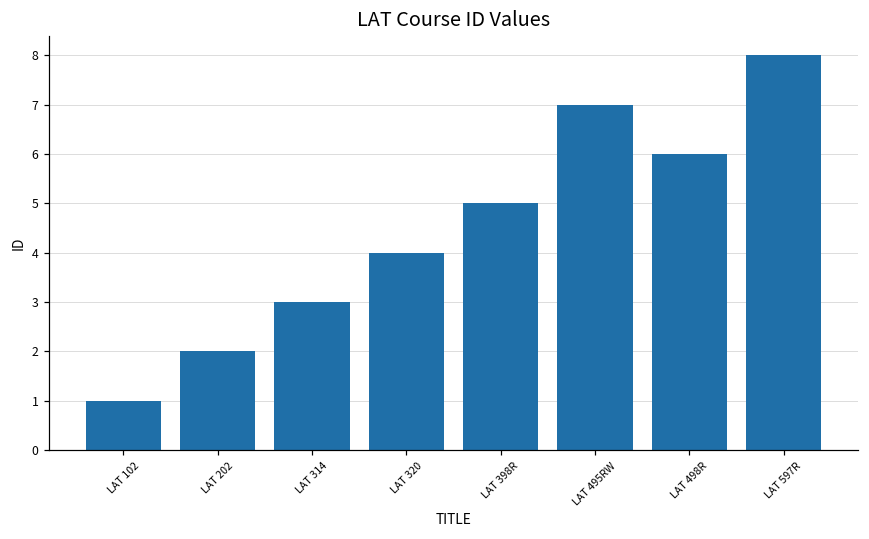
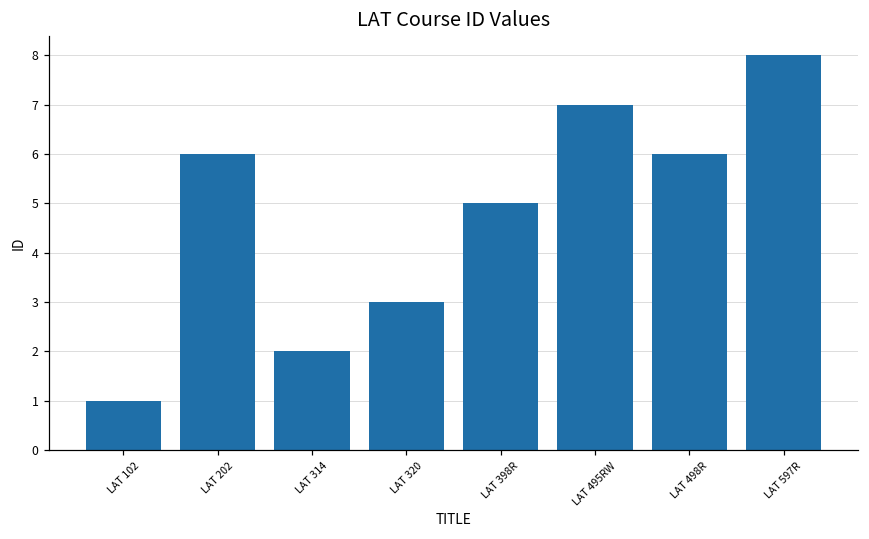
  {
    "LAT 102": 1,
-   "LAT 202": 2,
-   "LAT 314": 3,
-   "LAT 320": 4,
+   "LAT 202": 6,
+   "LAT 314": 2,
+   "LAT 320": 3,
    "LAT 398R": 5,
    "LAT 495RW": 7,
    "LAT 498R": 6,
    "LAT 597R": 8
  }
